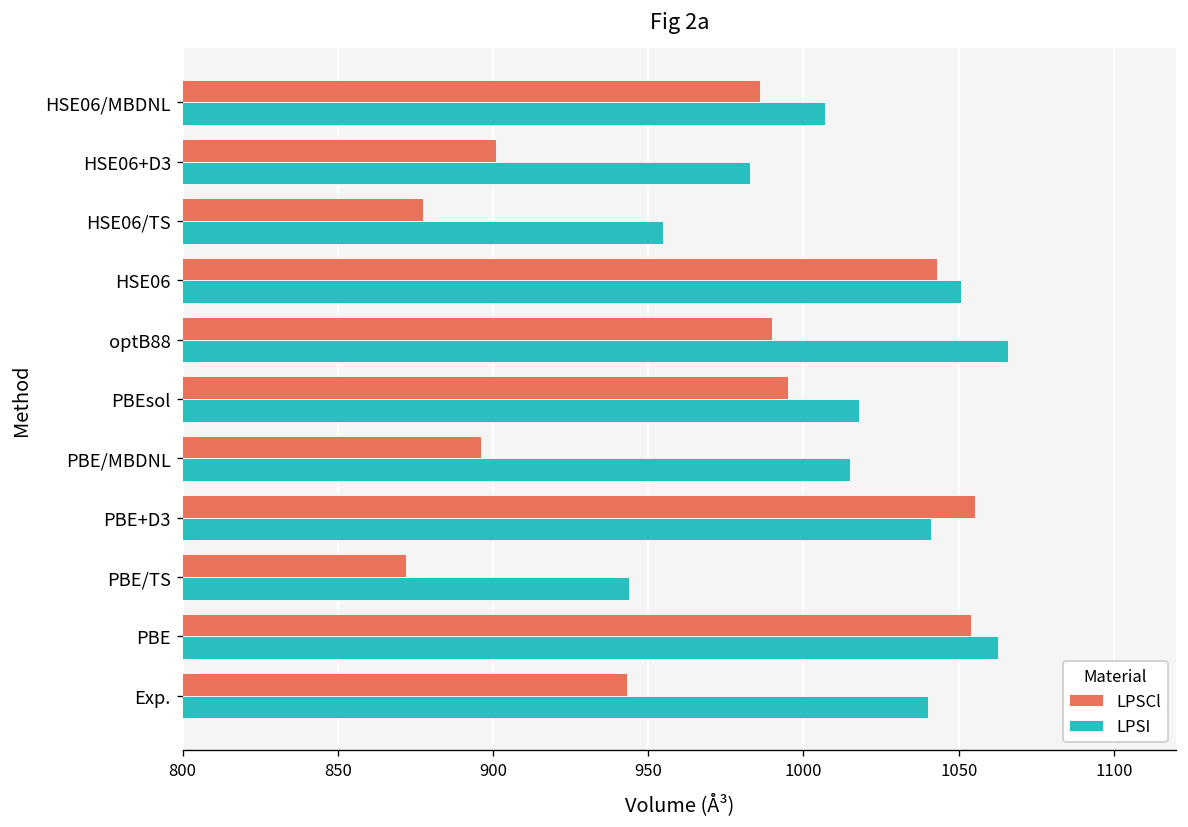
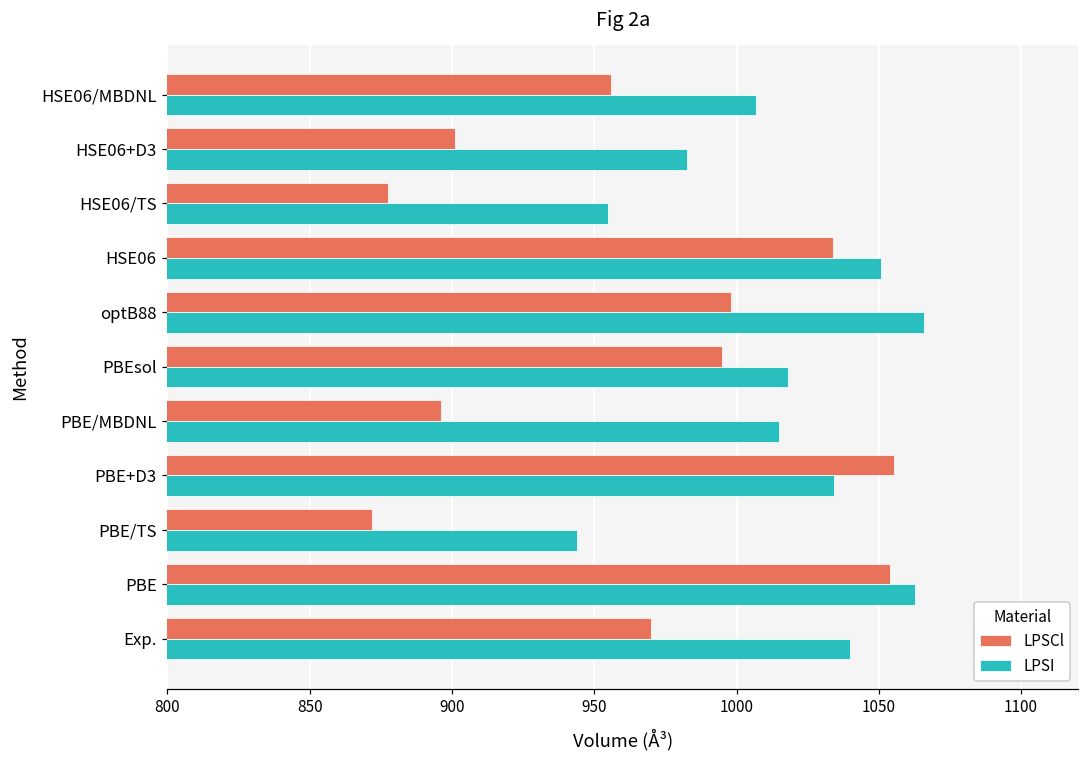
  {
    "LPSCl": {
-     "HSE06/MBDNL": 986,
+     "HSE06/MBDNL": 956,
      "HSE06+D3": 901,
      "HSE06/TS": 877,
-     "HSE06": 1043,
-     "optB88": 990,
+     "HSE06": 1034,
+     "optB88": 998,
      "PBEsol": 995,
      "PBE/MBDNL": 896,
      "PBE+D3": 1055,
      "PBE/TS": 872,
      "PBE": 1054,
-     "Exp.": 943
+     "Exp.": 970
    },
    "LPSI": {
      "HSE06/MBDNL": 1007,
      "HSE06+D3": 983,
      "HSE06/TS": 955,
      "HSE06": 1051,
      "optB88": 1066,
      "PBEsol": 1018,
      "PBE/MBDNL": 1015,
-     "PBE+D3": 1041,
+     "PBE+D3": 1034,
      "PBE/TS": 944,
      "PBE": 1063,
      "Exp.": 1040
    }
  }
